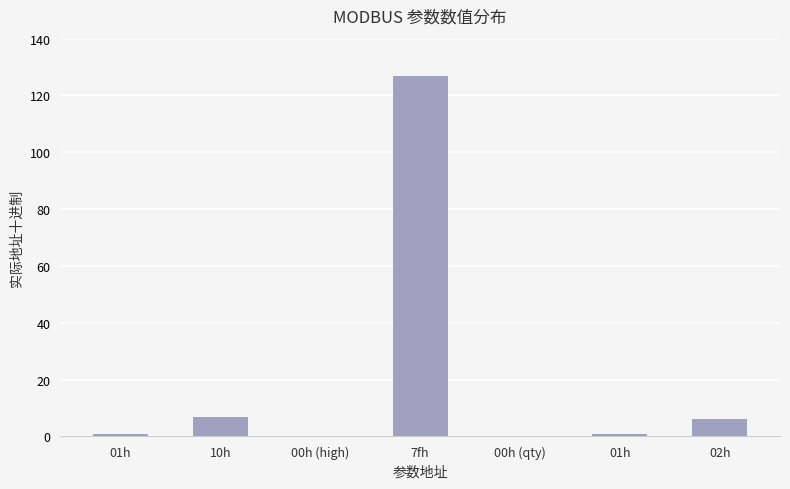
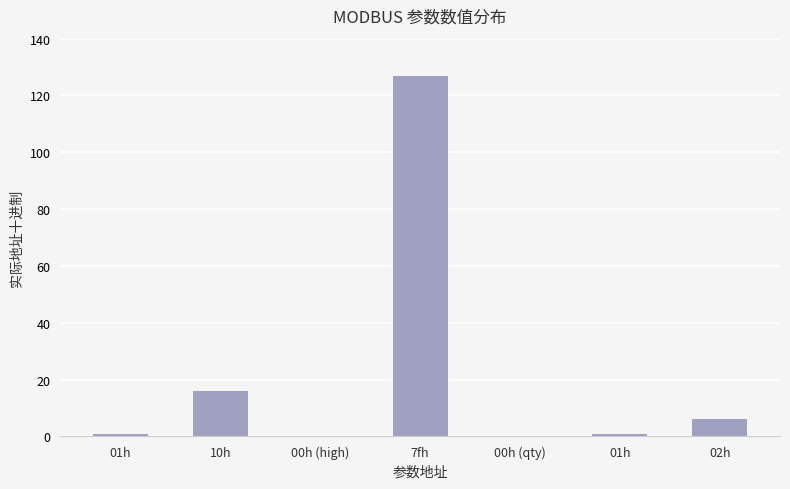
  {
-   "10h": 7,
+   "10h": 16,
    "00h (high)": 0,
    "7fh": 127,
    "00h (qty)": 0,
    "02h": 6
  }
